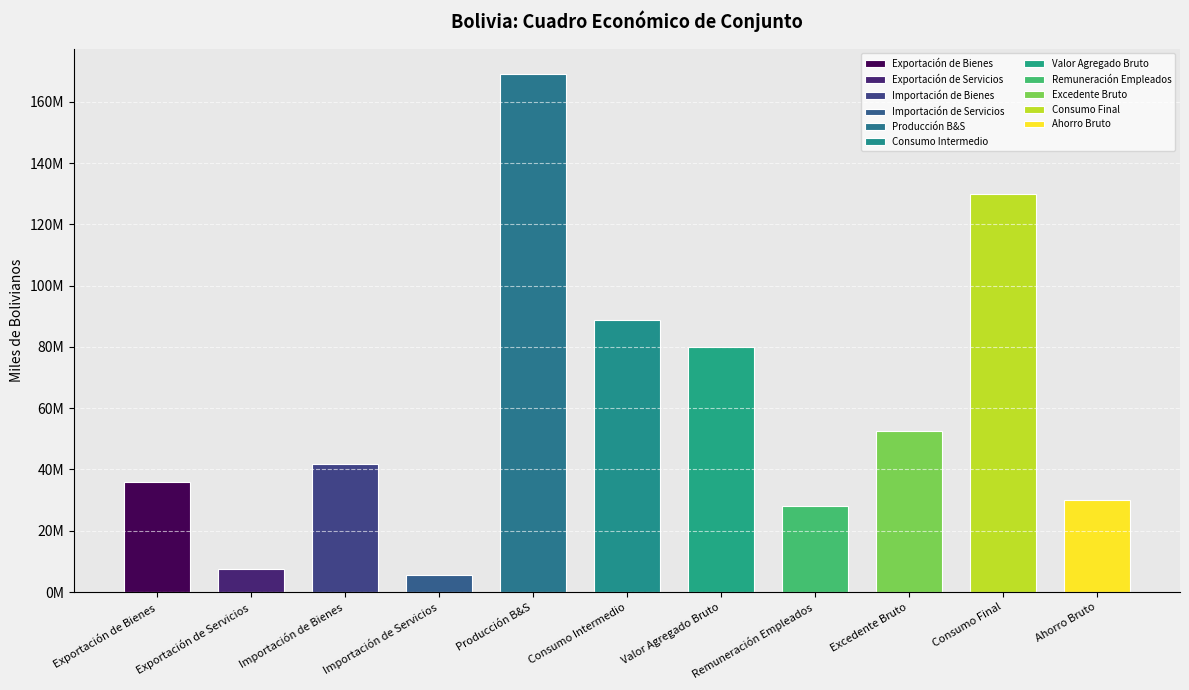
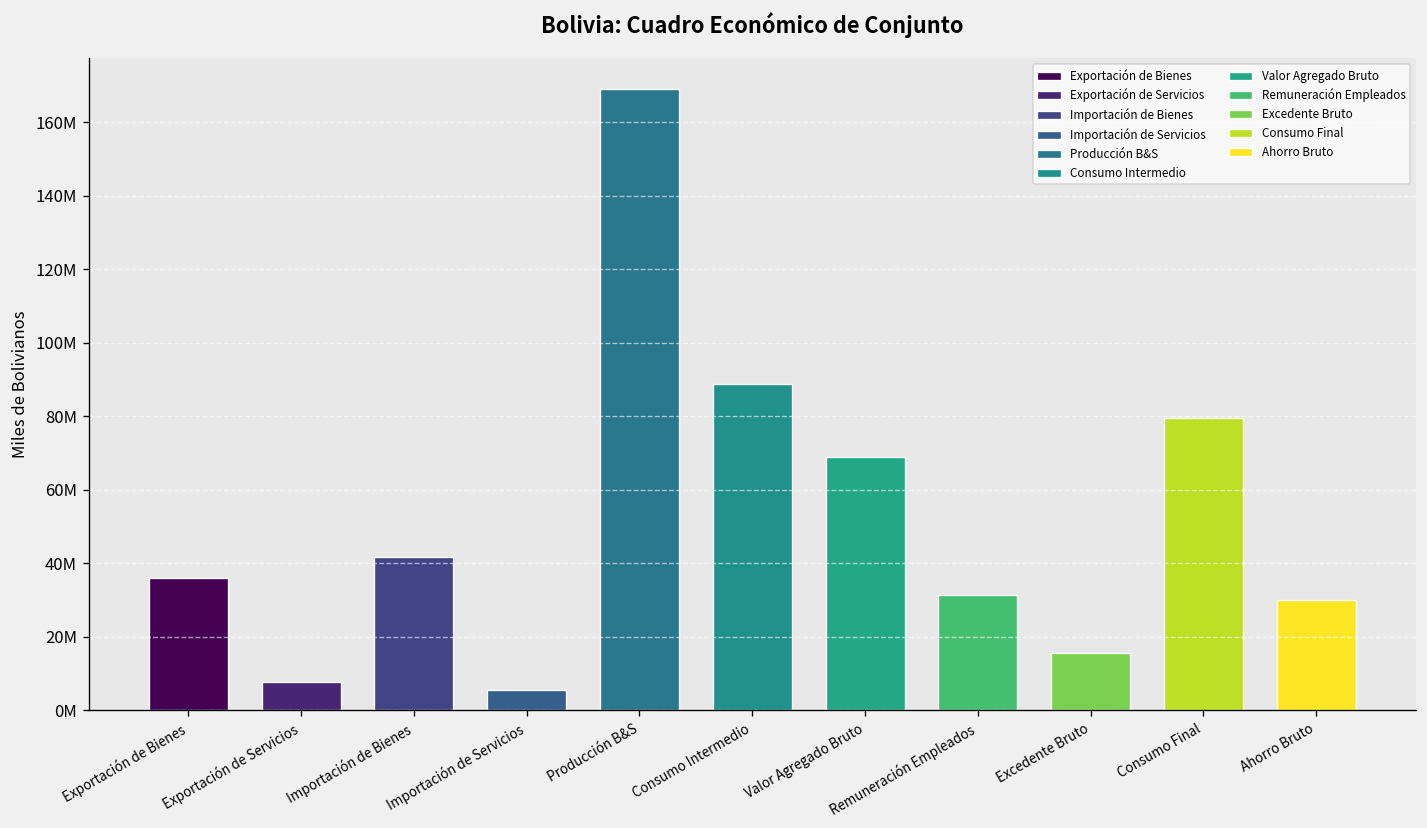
  {
    "Exportación de Bienes": 36000000,
    "Exportación de Servicios": 8000000,
    "Importación de Bienes": 42000000,
    "Importación de Servicios": 6000000,
    "Producción B&S": 169000000,
    "Consumo Intermedio": 89000000,
-   "Valor Agregado Bruto": 80000000,
-   "Remuneración Empleados": 28000000,
-   "Excedente Bruto": 53000000,
-   "Consumo Final": 130000000,
+   "Valor Agregado Bruto": 69000000,
+   "Remuneración Empleados": 31000000,
+   "Excedente Bruto": 16000000,
+   "Consumo Final": 80000000,
    "Ahorro Bruto": 30000000
  }
